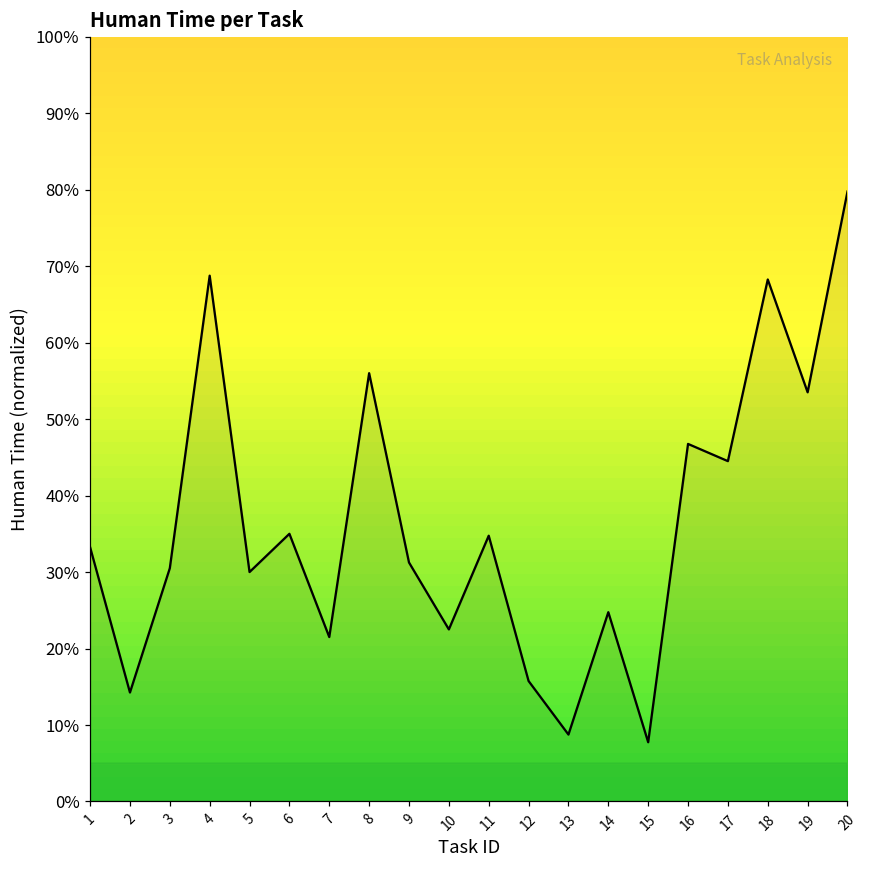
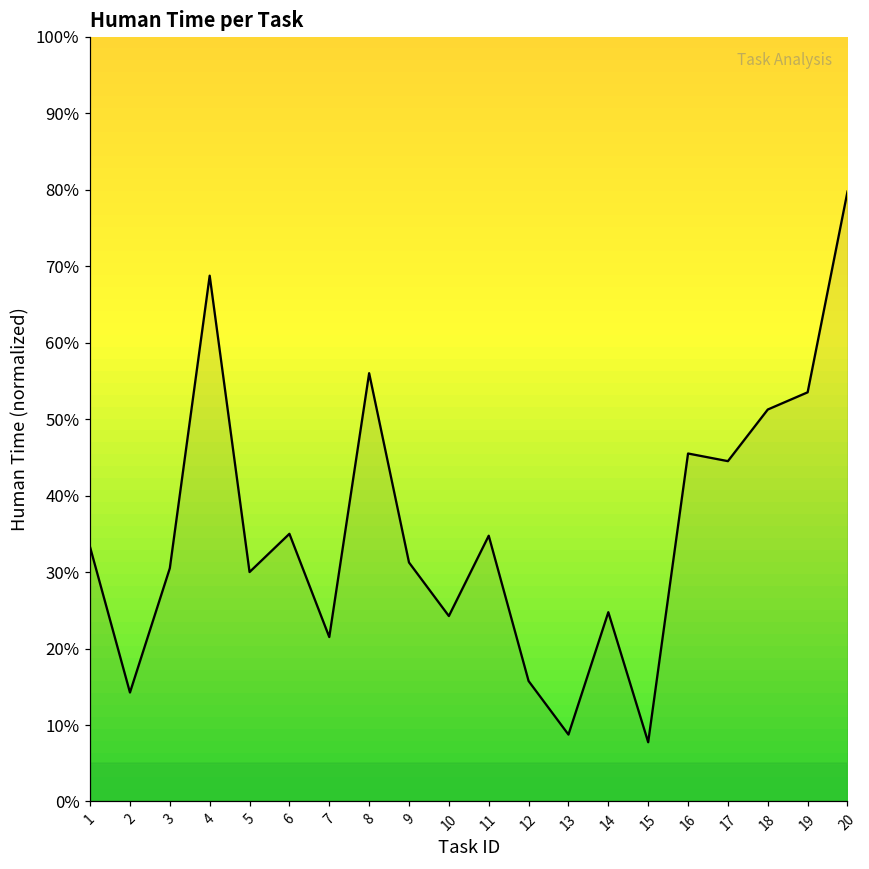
  {
    "1": "33%",
    "2": "14%",
    "3": "31%",
    "4": "69%",
    "5": "30%",
    "6": "35%",
    "7": "22%",
    "8": "56%",
    "9": "31%",
-   "10": "23%",
+   "10": "24%",
    "11": "35%",
    "12": "16%",
    "13": "9%",
    "14": "25%",
    "15": "8%",
-   "16": "47%",
+   "16": "46%",
    "17": "45%",
-   "18": "68%",
+   "18": "51%",
    "19": "54%",
    "20": "80%"
  }
